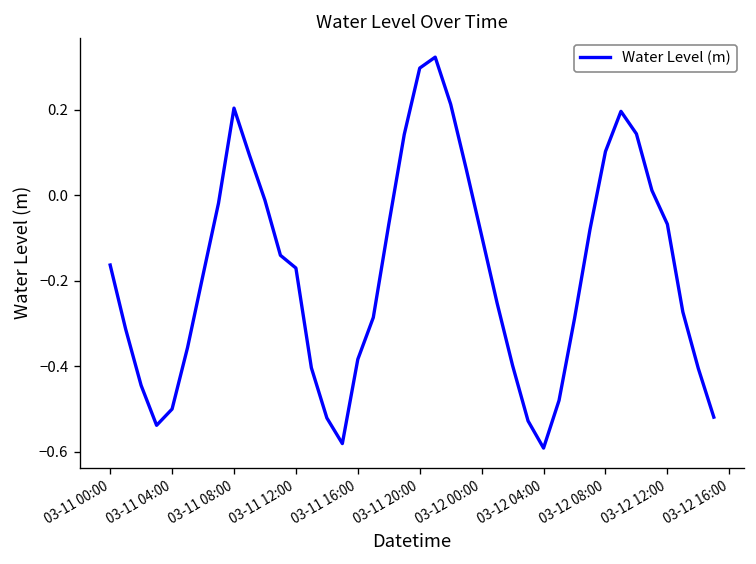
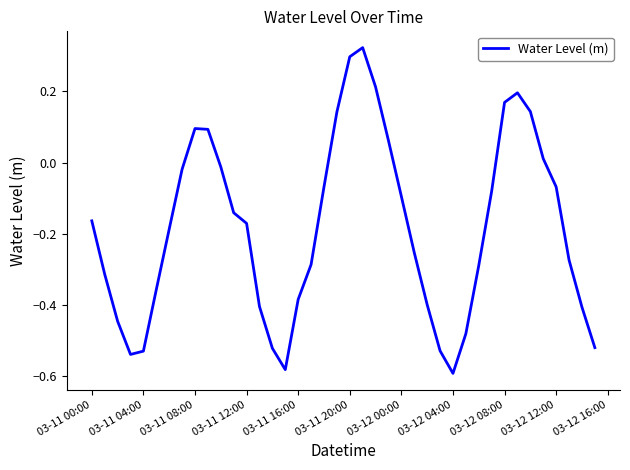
  {
    "03-11 00:00": -0.16,
-   "03-11 04:00": -0.50,
-   "03-11 08:00": 0.20,
+   "03-11 04:00": -0.53,
+   "03-11 08:00": 0.10,
    "03-11 12:00": -0.17,
    "03-11 16:00": -0.38,
    "03-11 20:00": 0.30,
    "03-12 00:00": -0.09,
    "03-12 04:00": -0.59,
-   "03-12 08:00": 0.10,
+   "03-12 08:00": 0.17,
    "03-12 12:00": -0.07
  }
